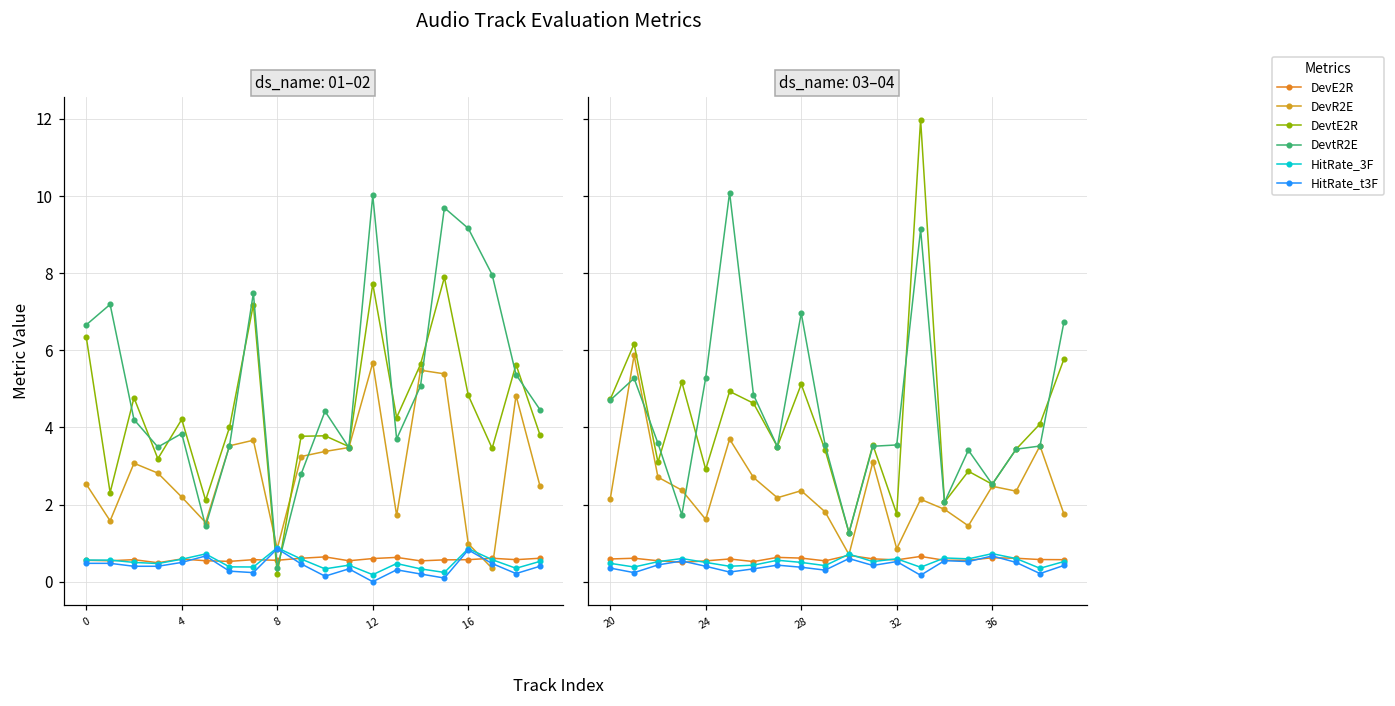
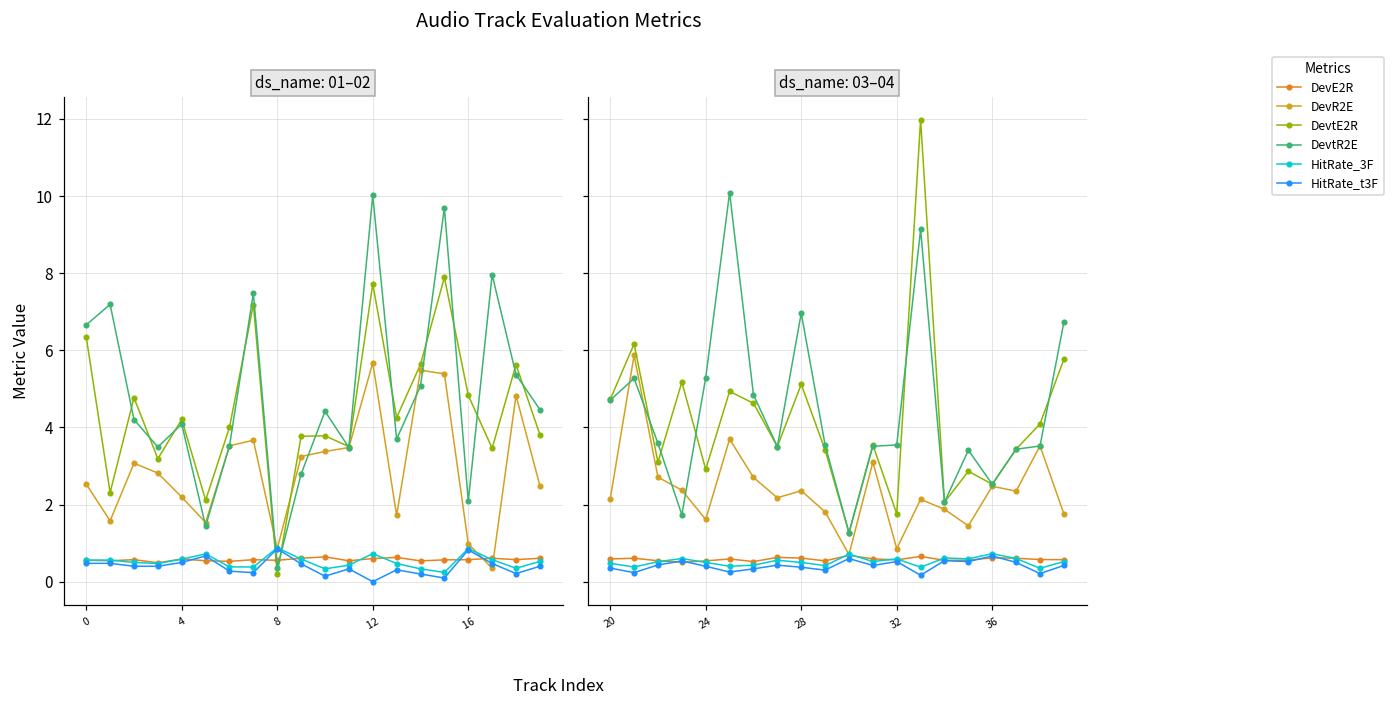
  {
    "ds_name: 01–02": {
      "DevtE2R": {
        "0": 6.3,
        "4": 4.2,
        "8": 0.2,
        "12": 7.7,
        "16": 4.8
      },
      "DevtR2E": {
        "0": 6.7,
-       "4": 3.8,
+       "4": 4.1,
        "8": 0.4,
        "12": 10.0,
-       "16": 9.2
+       "16": 2.1
      },
      "HitRate_3F": {
-       "12": 0.2
+       "12": 0.7
      },
      "HitRate_t3F": {
        "0": 0.5,
        "4": 0.5,
        "12": 0.0
      }
    }
  }
